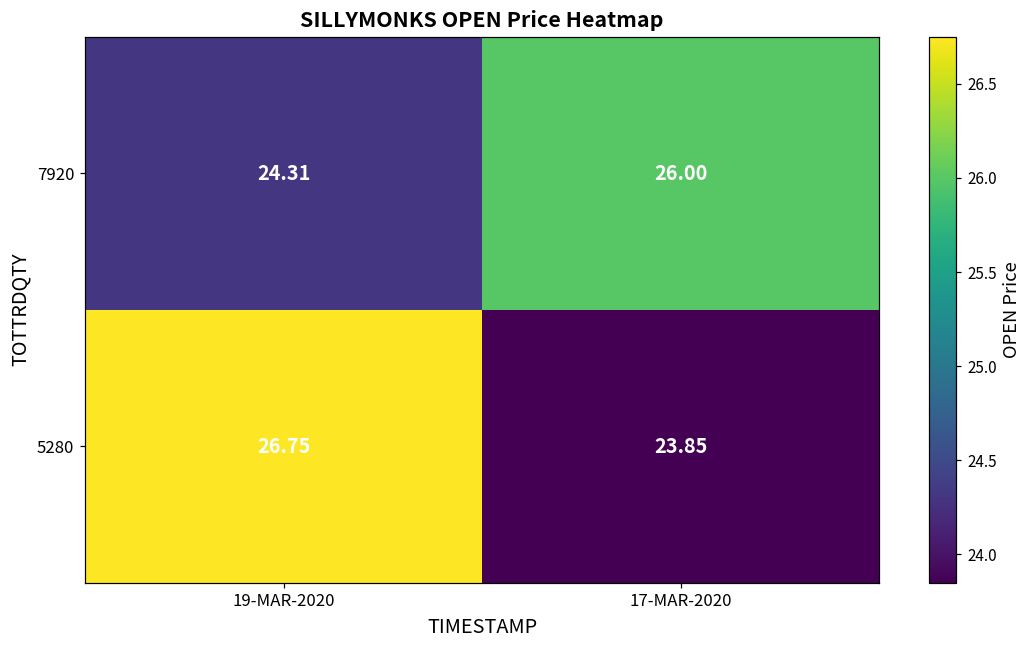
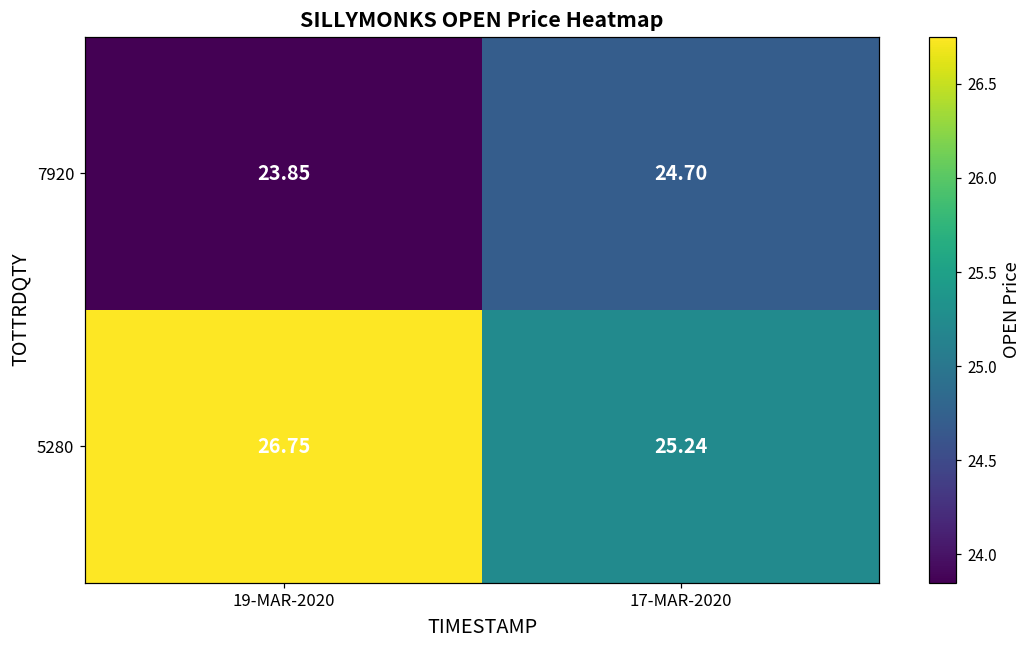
  {
    "7920": {
-     "19-MAR-2020": 24.31,
-     "17-MAR-2020": 26.00
+     "19-MAR-2020": 23.85,
+     "17-MAR-2020": 24.70
    },
    "5280": {
      "19-MAR-2020": 26.75,
-     "17-MAR-2020": 23.85
+     "17-MAR-2020": 25.24
    }
  }
